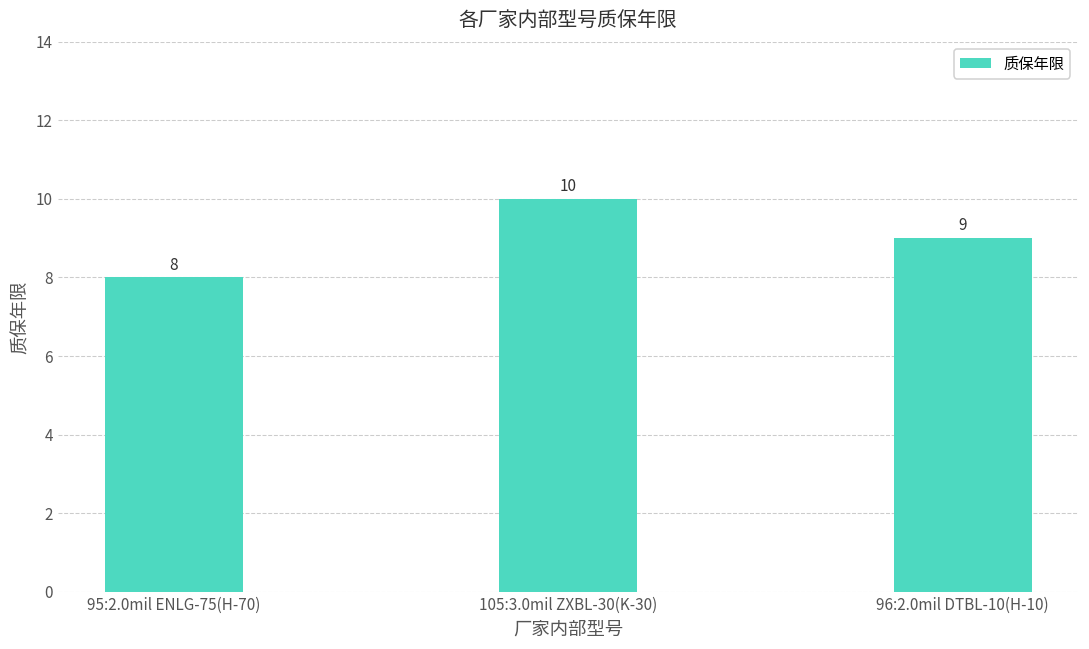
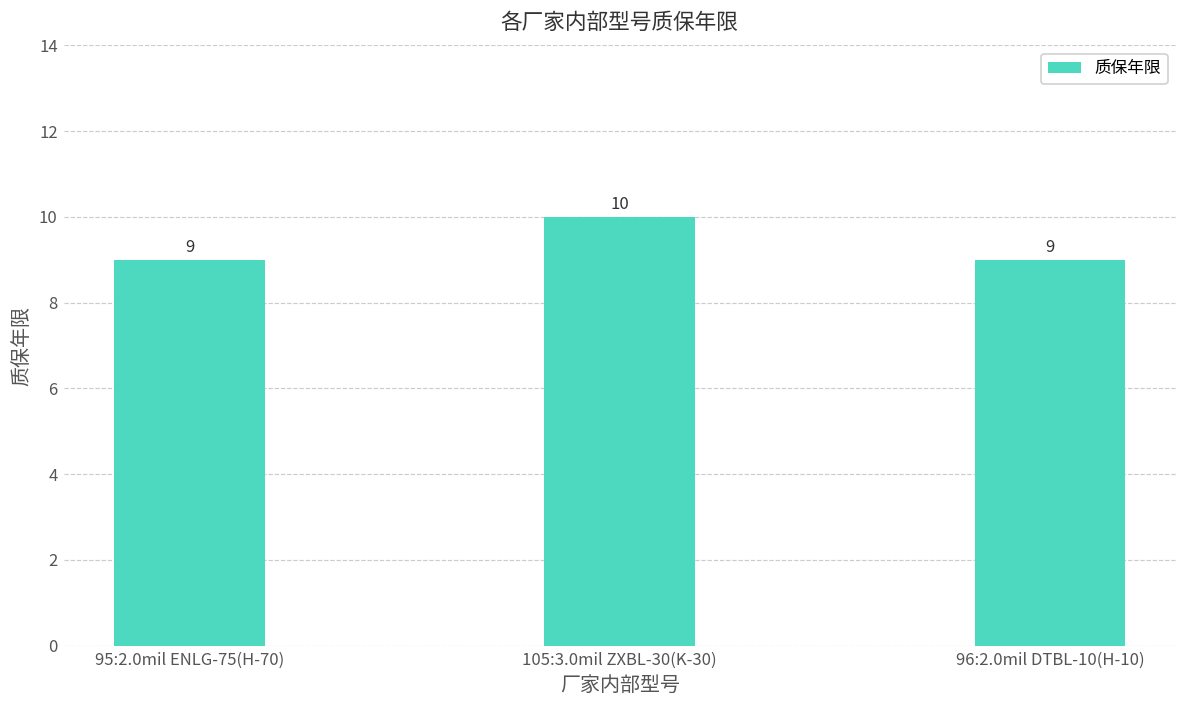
  {
-   "95:2.0mil ENLG-75(H-70)": 8,
+   "95:2.0mil ENLG-75(H-70)": 9,
    "105:3.0mil ZXBL-30(K-30)": 10,
    "96:2.0mil DTBL-10(H-10)": 9
  }
